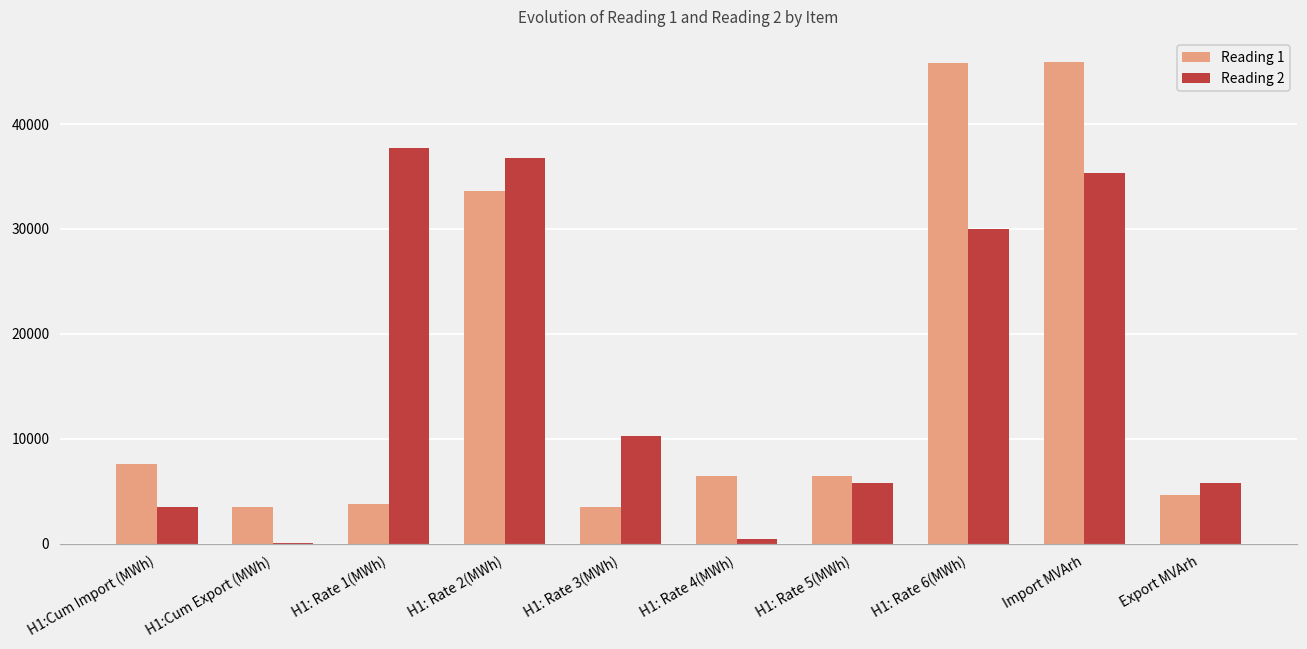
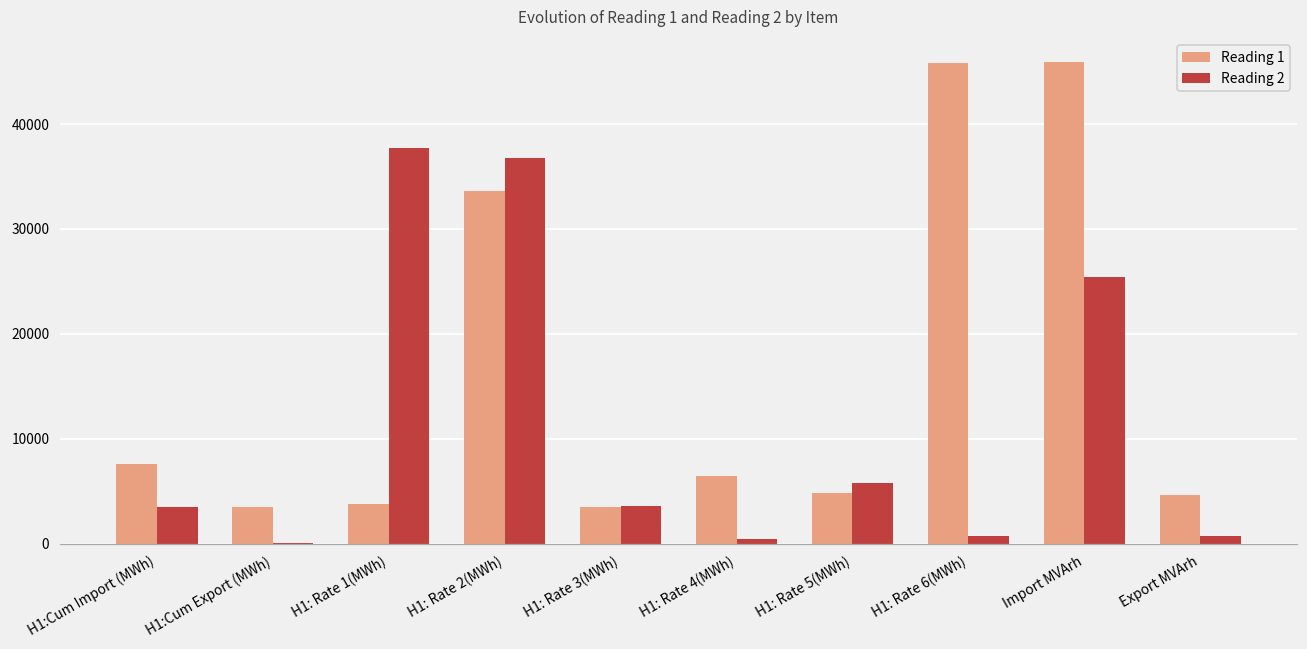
  {
    "Reading 1": {
      "H1:Cum Import (MWh)": 8000,
      "H1:Cum Export (MWh)": 3000,
      "H1: Rate 1(MWh)": 4000,
      "H1: Rate 2(MWh)": 34000,
      "H1: Rate 3(MWh)": 3000,
      "H1: Rate 4(MWh)": 6000,
-     "H1: Rate 5(MWh)": 6000,
+     "H1: Rate 5(MWh)": 5000,
      "H1: Rate 6(MWh)": 46000,
      "Import MVArh": 46000,
      "Export MVArh": 5000
    },
    "Reading 2": {
      "H1:Cum Import (MWh)": 3000,
      "H1: Rate 1(MWh)": 38000,
      "H1: Rate 2(MWh)": 37000,
-     "H1: Rate 3(MWh)": 10000,
+     "H1: Rate 3(MWh)": 4000,
      "H1: Rate 4(MWh)": 0,
      "H1: Rate 5(MWh)": 6000,
-     "H1: Rate 6(MWh)": 30000,
-     "Import MVArh": 35000,
-     "Export MVArh": 6000
+     "H1: Rate 6(MWh)": 1000,
+     "Import MVArh": 25000,
+     "Export MVArh": 1000
    }
  }
